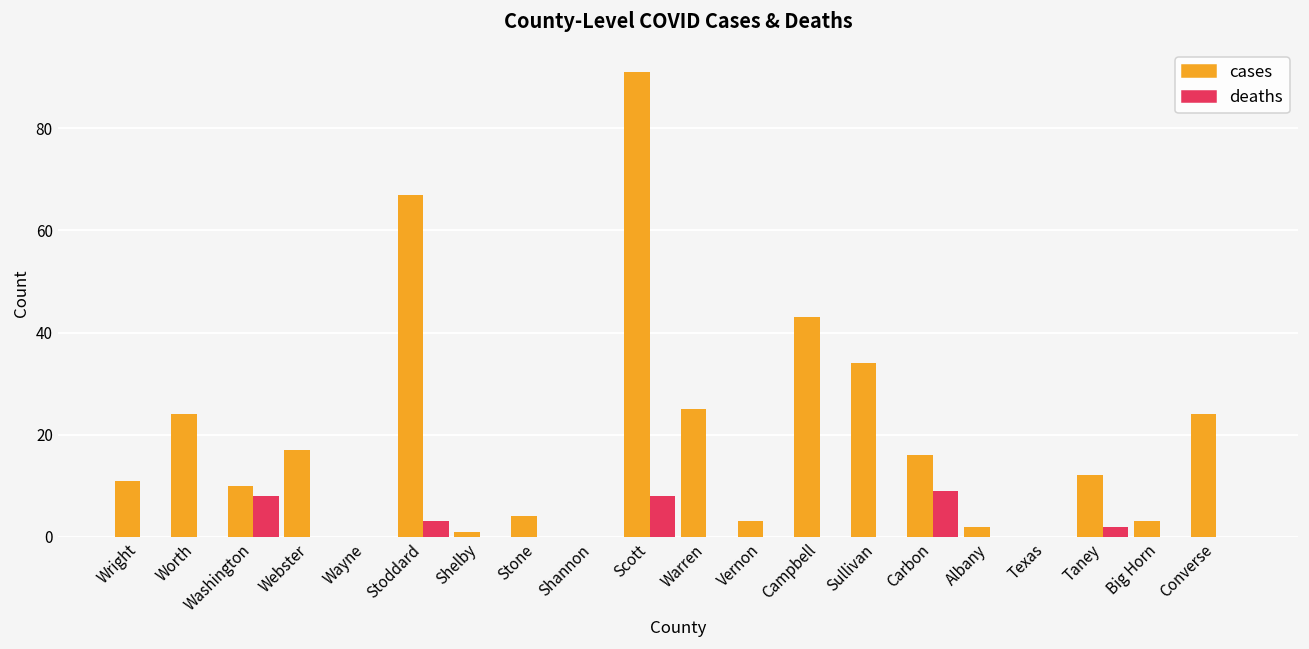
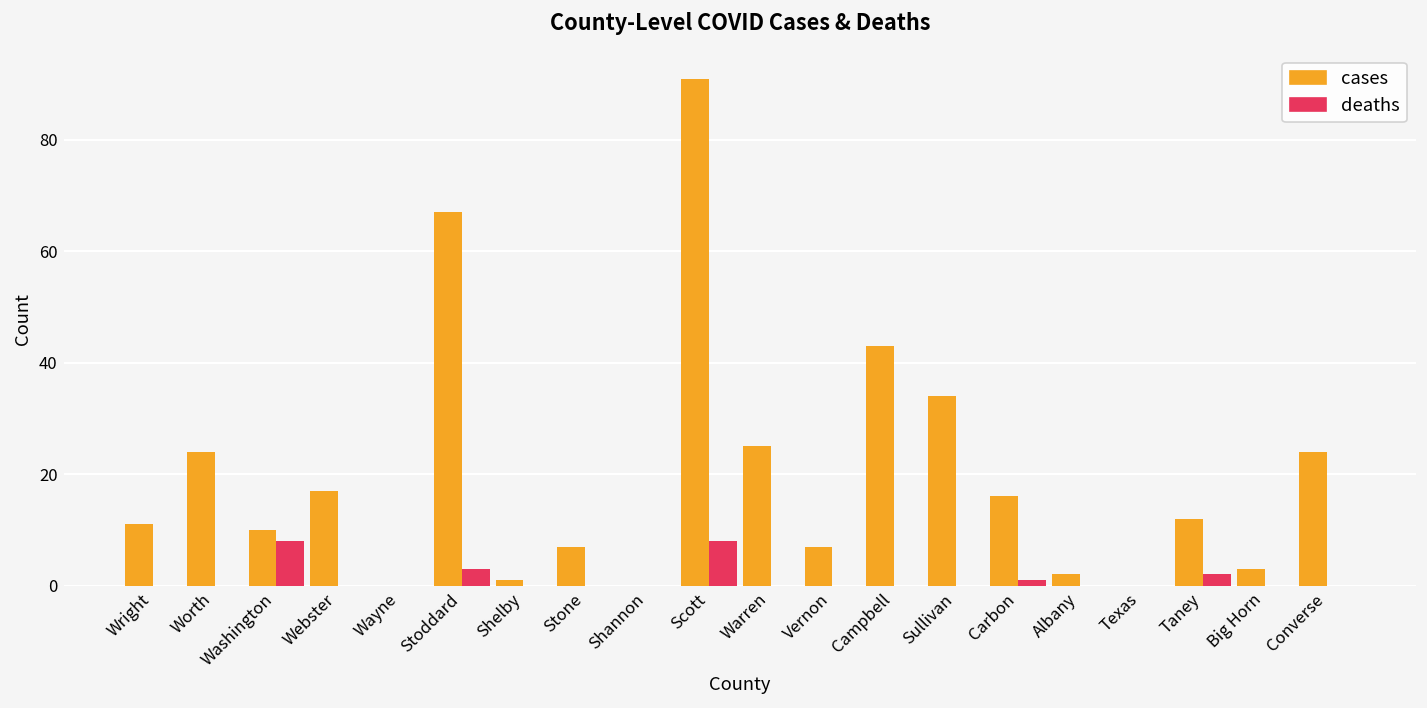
  {
    "cases": {
      "Wright": 11,
      "Worth": 24,
      "Washington": 10,
      "Webster": 17,
      "Wayne": 0,
      "Stoddard": 67,
      "Shelby": 1,
-     "Stone": 4,
+     "Stone": 7,
      "Shannon": 0,
      "Scott": 91,
      "Warren": 25,
-     "Vernon": 3,
+     "Vernon": 7,
      "Campbell": 43,
      "Sullivan": 34,
      "Carbon": 16,
      "Albany": 2,
      "Texas": 0,
      "Taney": 12,
      "Big Horn": 3,
      "Converse": 24
    },
    "deaths": {
      "Wright": 0,
      "Worth": 0,
      "Washington": 8,
      "Webster": 0,
      "Wayne": 0,
      "Stoddard": 3,
      "Shelby": 0,
      "Stone": 0,
      "Shannon": 0,
      "Scott": 8,
      "Warren": 0,
      "Vernon": 0,
      "Campbell": 0,
      "Sullivan": 0,
-     "Carbon": 9,
+     "Carbon": 1,
      "Albany": 0,
      "Texas": 0,
      "Taney": 2,
      "Big Horn": 0,
      "Converse": 0
    }
  }
